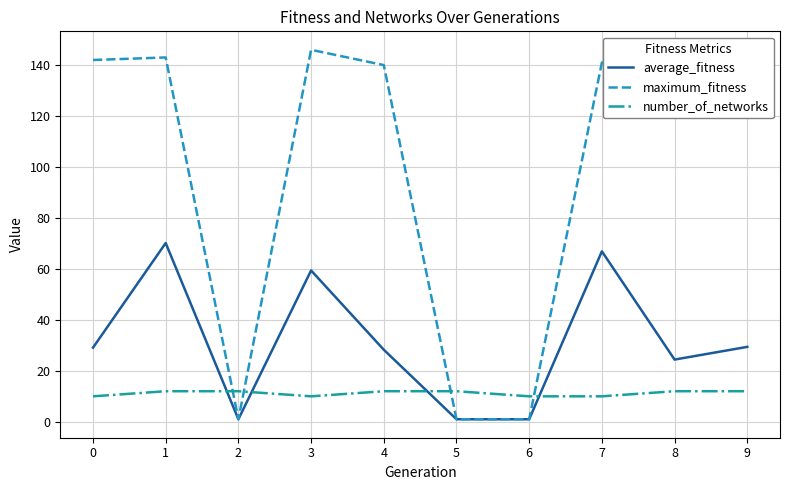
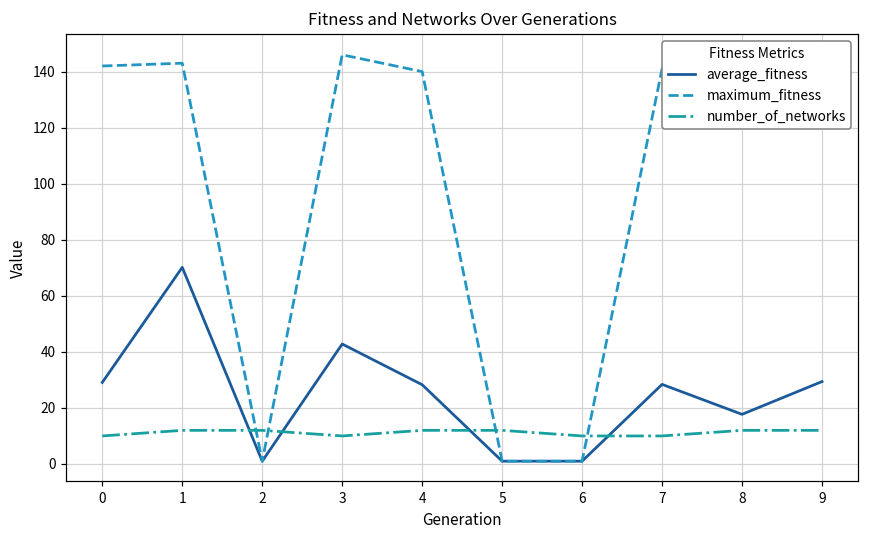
  {
    "average_fitness": {
      "0": 29,
      "1": 70,
-     "3": 59,
+     "3": 43,
      "4": 28,
-     "7": 67,
-     "8": 24,
+     "7": 28,
+     "8": 18,
      "9": 29
    }
  }
